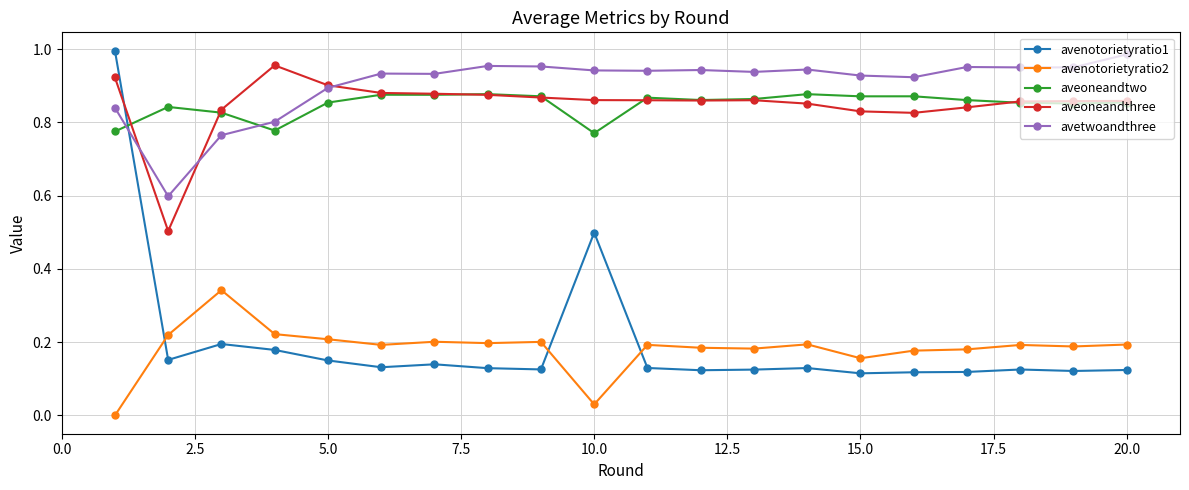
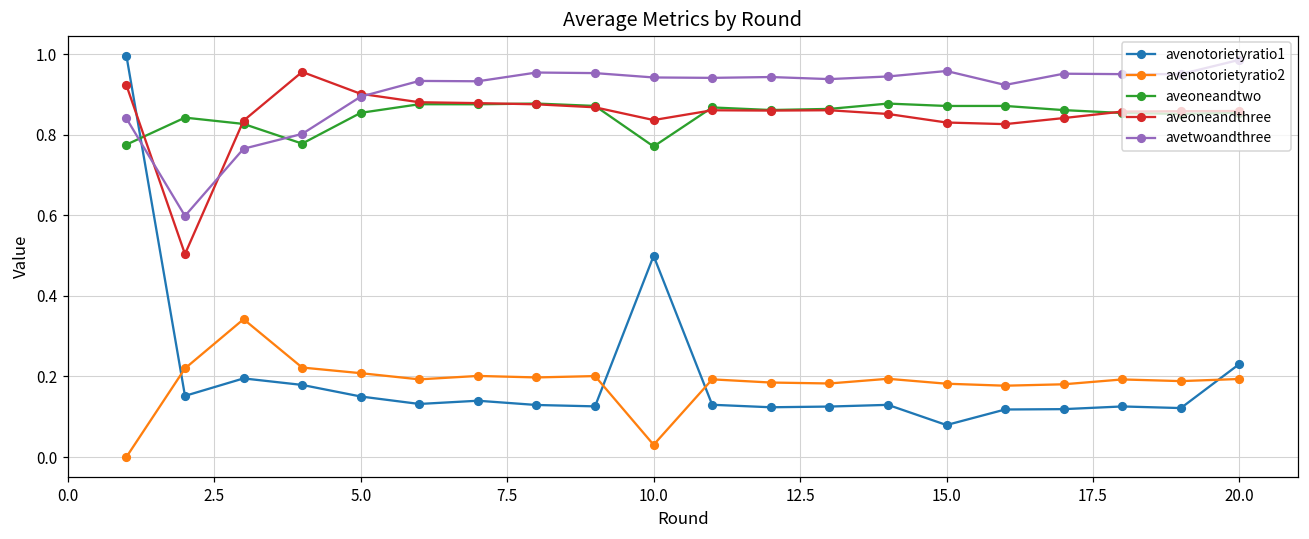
  {
    "avenotorietyratio1": {
      "5.0": 0.15,
      "10.0": 0.50,
-     "15.0": 0.12,
-     "20.0": 0.12
+     "15.0": 0.08,
+     "20.0": 0.23
    },
    "avenotorietyratio2": {
      "5.0": 0.21,
      "10.0": 0.03,
-     "15.0": 0.16,
+     "15.0": 0.18,
      "20.0": 0.19
    },
    "aveoneandtwo": {
      "5.0": 0.85,
      "10.0": 0.77,
      "15.0": 0.87
    },
    "aveoneandthree": {
      "5.0": 0.90,
-     "10.0": 0.86,
+     "10.0": 0.84,
      "15.0": 0.83
    },
    "avetwoandthree": {
      "5.0": 0.89,
      "10.0": 0.94,
-     "15.0": 0.93
+     "15.0": 0.96
    }
  }
